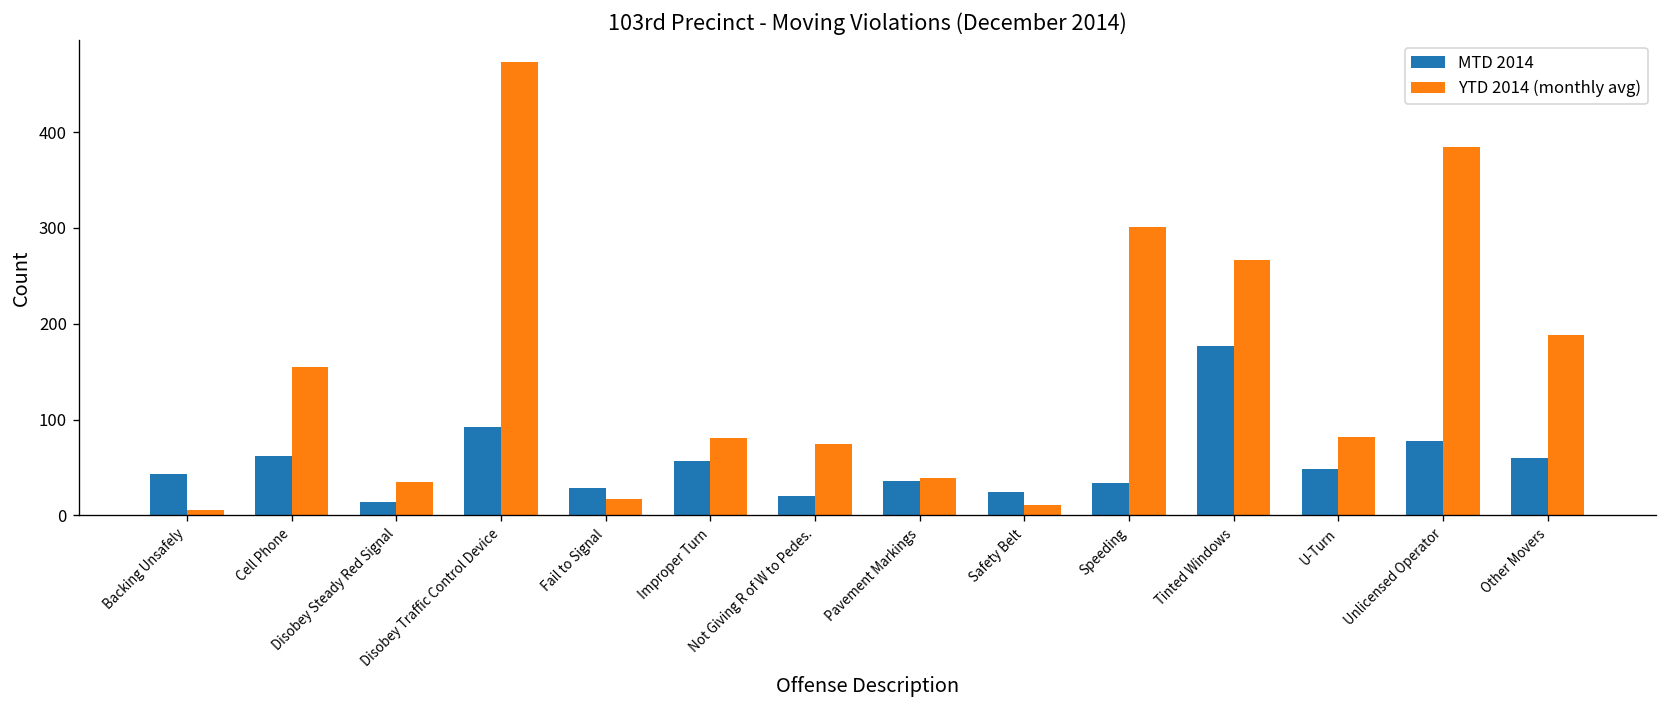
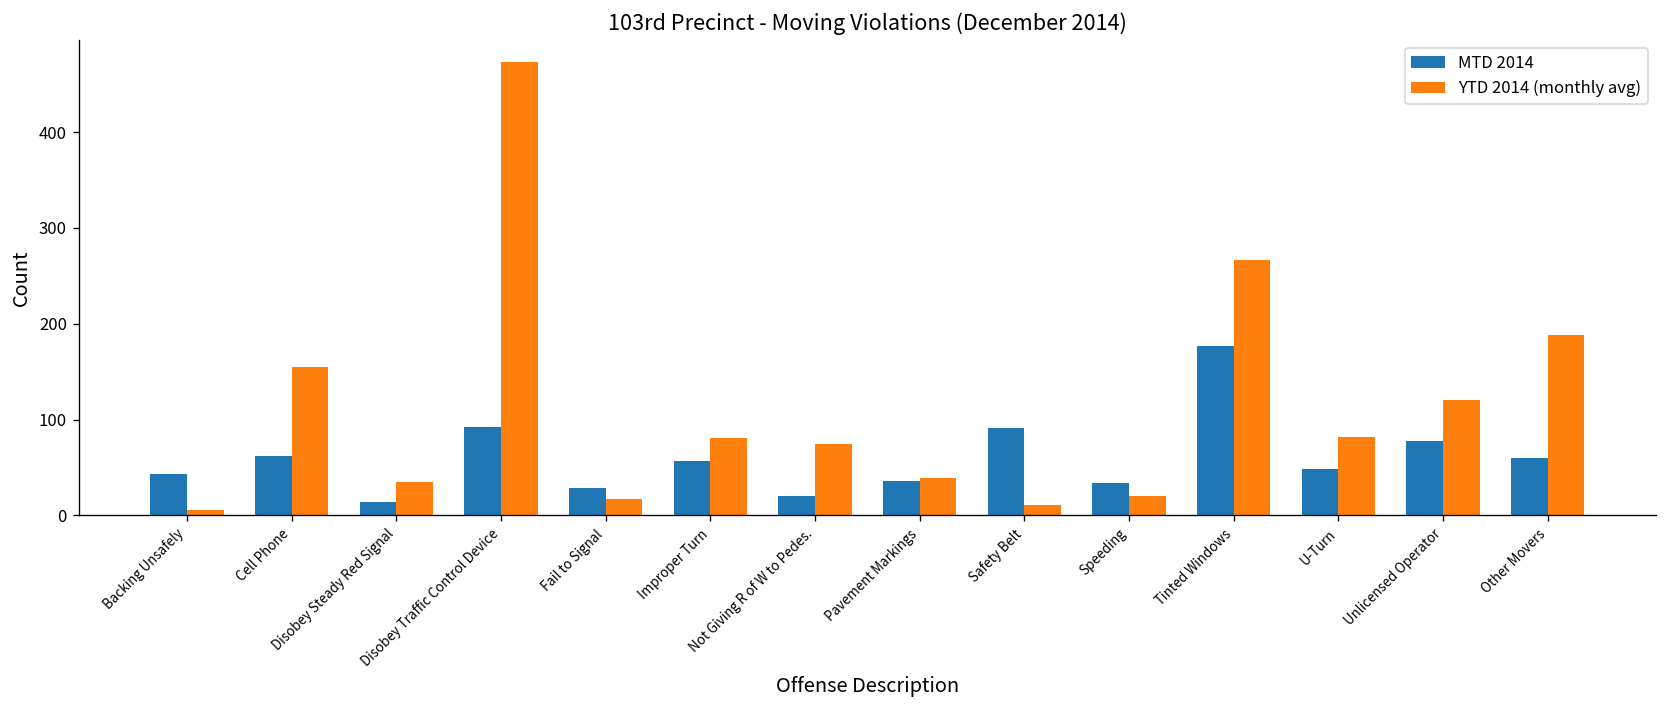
  {
    "MTD 2014": {
      "Backing Unsafely": 40,
      "Cell Phone": 60,
      "Disobey Steady Red Signal": 10,
      "Disobey Traffic Control Device": 90,
      "Fail to Signal": 30,
      "Improper Turn": 60,
      "Not Giving R of W to Pedes.": 20,
      "Pavement Markings": 40,
-     "Safety Belt": 20,
+     "Safety Belt": 90,
      "Speeding": 30,
      "Tinted Windows": 180,
      "U-Turn": 50,
      "Unlicensed Operator": 80,
      "Other Movers": 60
    },
    "YTD 2014 (monthly avg)": {
      "Backing Unsafely": 10,
      "Cell Phone": 150,
      "Disobey Steady Red Signal": 30,
      "Disobey Traffic Control Device": 470,
      "Fail to Signal": 20,
      "Improper Turn": 80,
      "Not Giving R of W to Pedes.": 70,
      "Pavement Markings": 40,
      "Safety Belt": 10,
-     "Speeding": 300,
+     "Speeding": 20,
      "Tinted Windows": 270,
      "U-Turn": 80,
-     "Unlicensed Operator": 380,
+     "Unlicensed Operator": 120,
      "Other Movers": 190
    }
  }
